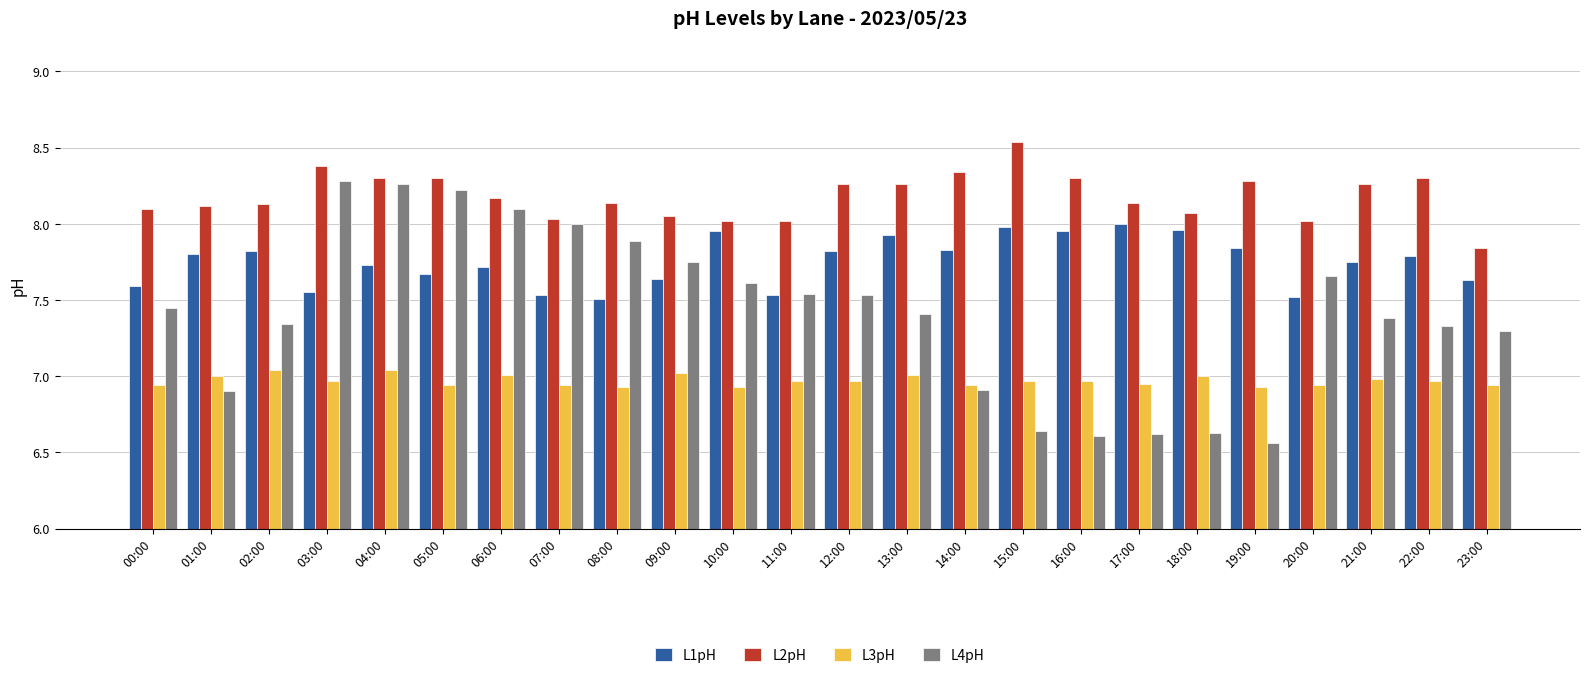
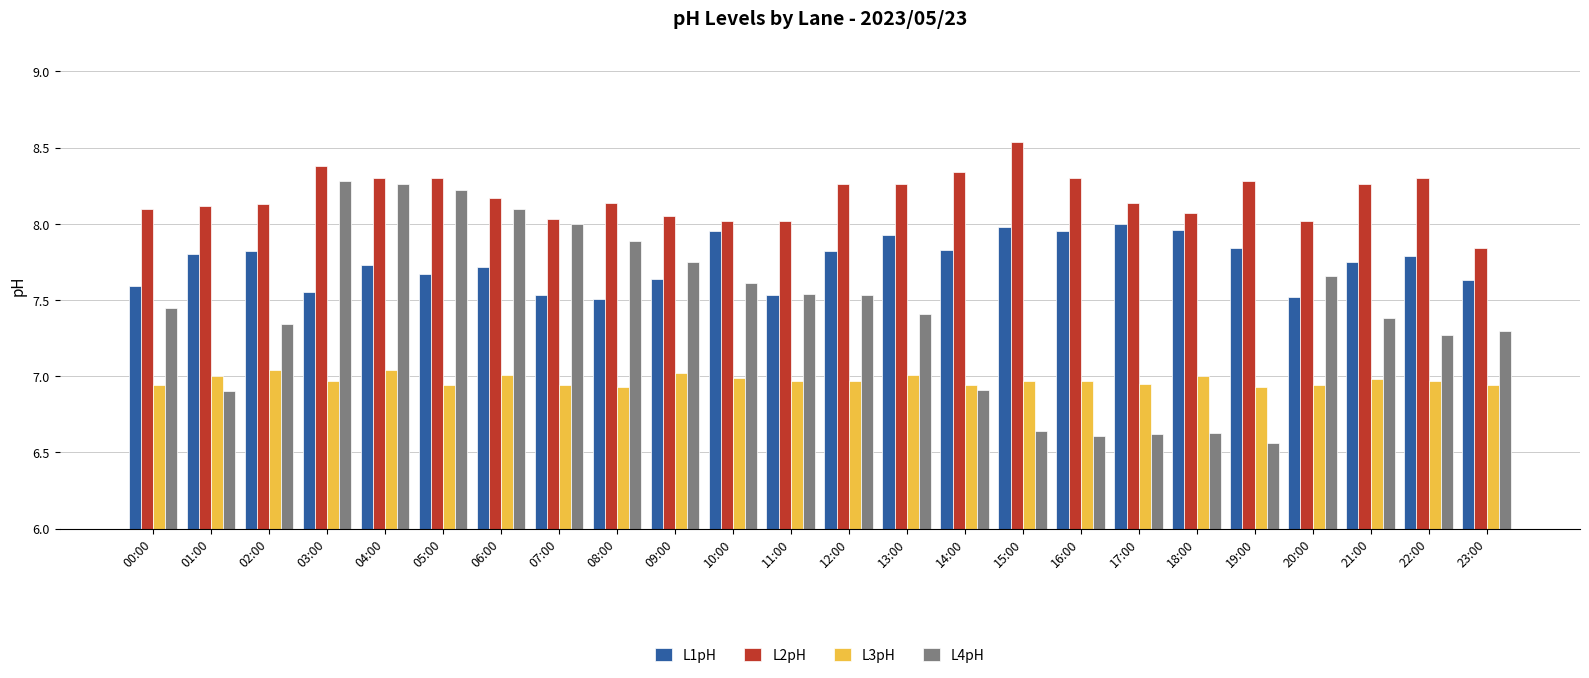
  {
    "L1pH": {
      "00:00": 7.59,
      "01:00": 7.80,
      "02:00": 7.82,
      "03:00": 7.55,
      "04:00": 7.73,
      "05:00": 7.67,
      "06:00": 7.72,
      "07:00": 7.53,
      "08:00": 7.51,
      "09:00": 7.64,
      "10:00": 7.95,
      "11:00": 7.53,
      "12:00": 7.82,
      "13:00": 7.93,
      "14:00": 7.83,
      "15:00": 7.98,
      "16:00": 7.95,
      "17:00": 8.00,
      "18:00": 7.96,
      "19:00": 7.84,
      "20:00": 7.52,
      "21:00": 7.75,
      "22:00": 7.79,
      "23:00": 7.63
    },
    "L2pH": {
      "00:00": 8.10,
      "01:00": 8.12,
      "02:00": 8.13,
      "03:00": 8.38,
      "04:00": 8.30,
      "05:00": 8.30,
      "06:00": 8.17,
      "07:00": 8.03,
      "08:00": 8.14,
      "09:00": 8.05,
      "10:00": 8.02,
      "11:00": 8.02,
      "12:00": 8.26,
      "13:00": 8.26,
      "14:00": 8.34,
      "15:00": 8.54,
      "16:00": 8.30,
      "17:00": 8.14,
      "18:00": 8.07,
      "19:00": 8.28,
      "20:00": 8.02,
      "21:00": 8.26,
      "22:00": 8.30,
      "23:00": 7.84
    },
    "L3pH": {
      "00:00": 6.94,
      "01:00": 7.00,
      "02:00": 7.04,
      "03:00": 6.97,
      "04:00": 7.04,
      "05:00": 6.94,
      "06:00": 7.01,
      "07:00": 6.94,
      "08:00": 6.93,
      "09:00": 7.02,
-     "10:00": 6.93,
+     "10:00": 6.99,
      "11:00": 6.97,
      "12:00": 6.97,
      "13:00": 7.01,
      "14:00": 6.94,
      "15:00": 6.97,
      "16:00": 6.97,
      "17:00": 6.95,
      "18:00": 7.00,
      "19:00": 6.93,
      "20:00": 6.94,
      "21:00": 6.98,
      "22:00": 6.97,
      "23:00": 6.94
    },
    "L4pH": {
      "00:00": 7.45,
      "01:00": 6.90,
      "02:00": 7.34,
      "03:00": 8.28,
      "04:00": 8.26,
      "05:00": 8.22,
      "06:00": 8.10,
      "07:00": 8.00,
      "08:00": 7.89,
      "09:00": 7.75,
      "10:00": 7.61,
      "11:00": 7.54,
      "12:00": 7.53,
      "13:00": 7.41,
      "14:00": 6.91,
      "15:00": 6.64,
      "16:00": 6.61,
      "17:00": 6.62,
      "18:00": 6.63,
      "19:00": 6.56,
      "20:00": 7.66,
      "21:00": 7.38,
-     "22:00": 7.33,
+     "22:00": 7.27,
      "23:00": 7.30
    }
  }
